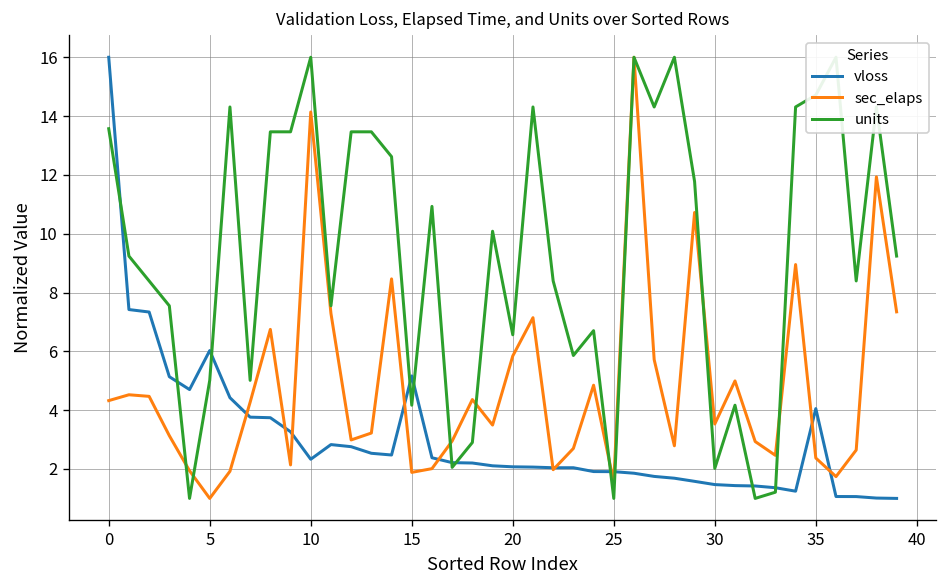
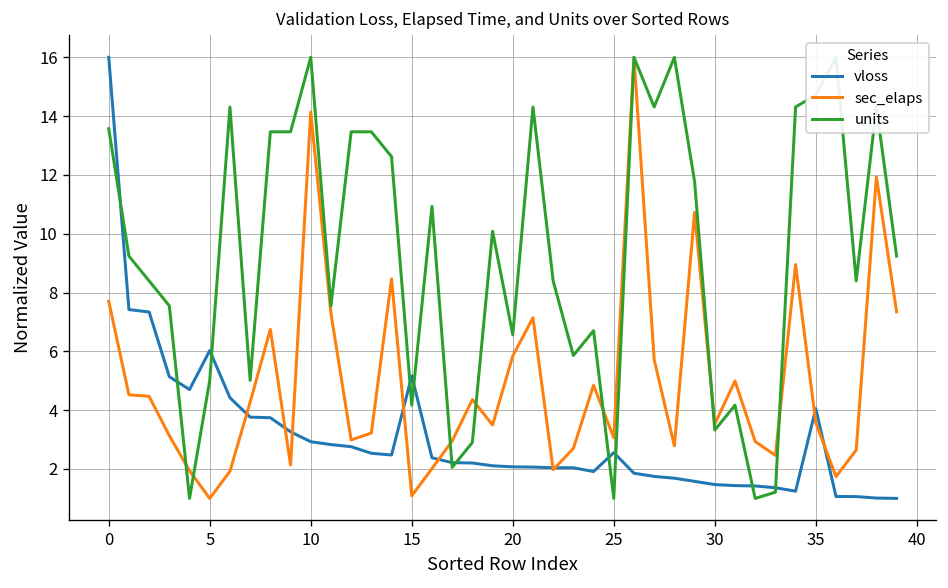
  {
    "vloss": {
      "0": 16.0,
      "5": 6.0,
-     "10": 2.3,
+     "10": 2.9,
      "15": 5.2,
      "20": 2.1,
-     "25": 1.9,
+     "25": 2.6,
      "30": 1.5,
      "35": 4.1
    },
    "sec_elaps": {
-     "0": 4.3,
+     "0": 7.7,
      "5": 1.0,
      "10": 14.1,
-     "15": 1.9,
+     "15": 1.1,
      "20": 5.8,
-     "25": 1.5,
+     "25": 3.1,
      "30": 3.5,
-     "35": 2.4
+     "35": 3.6
    },
    "units": {
      "0": 13.6,
      "5": 5.0,
      "10": 16.0,
      "15": 4.2,
      "20": 6.6,
      "25": 1.0,
-     "30": 2.0
+     "30": 3.3
    }
  }
